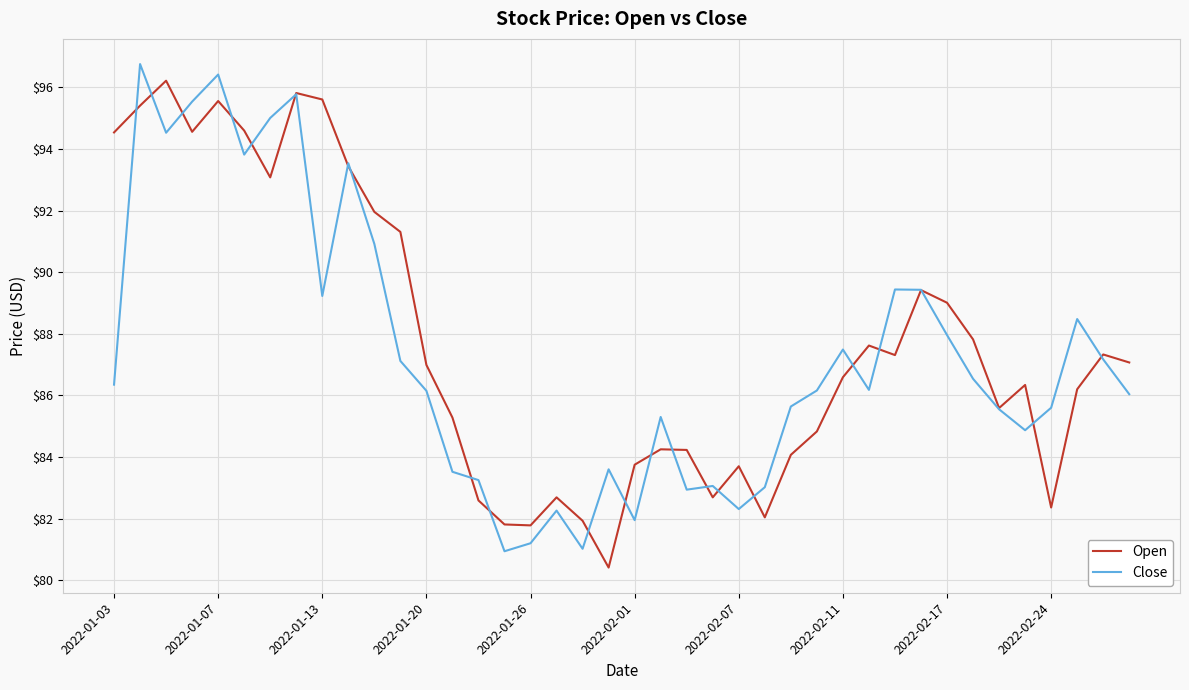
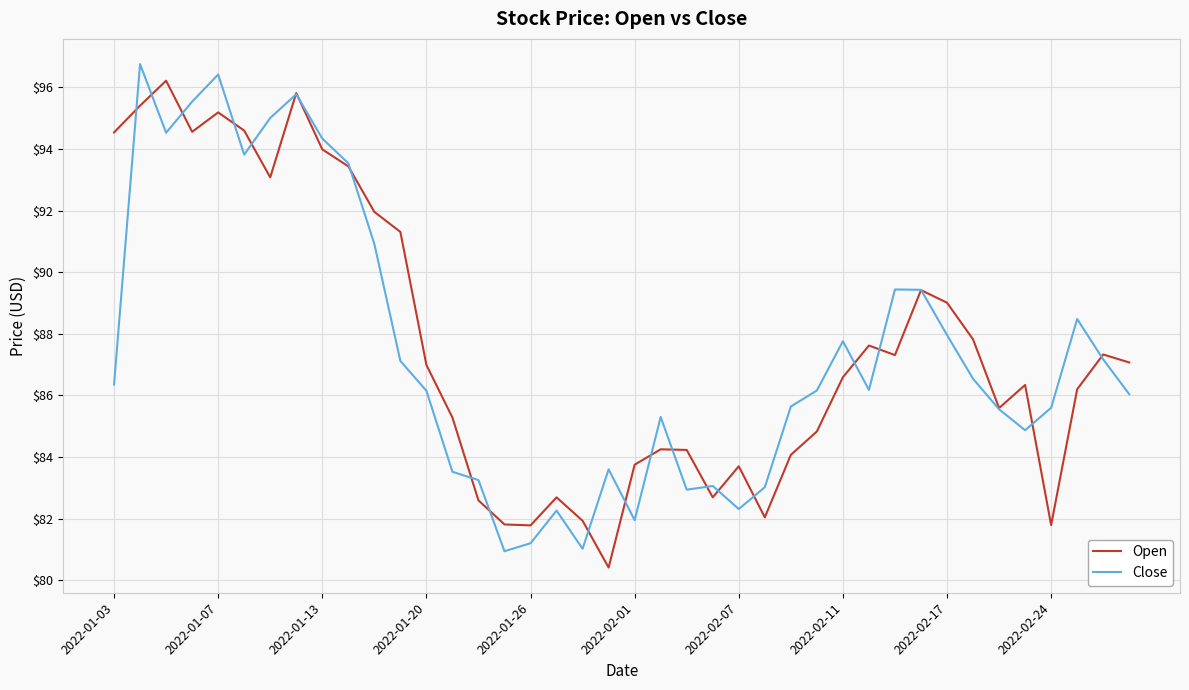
  {
    "Open": {
      "2022-01-03": "$94.5",
-     "2022-01-07": "$95.6",
-     "2022-01-13": "$95.6",
+     "2022-01-07": "$95.2",
+     "2022-01-13": "$94.0",
      "2022-01-20": "$87.0",
      "2022-01-26": "$81.8",
      "2022-02-01": "$83.8",
      "2022-02-07": "$83.7",
      "2022-02-11": "$86.6",
      "2022-02-17": "$89.0",
-     "2022-02-24": "$82.4"
+     "2022-02-24": "$81.8"
    },
    "Close": {
      "2022-01-03": "$86.4",
      "2022-01-07": "$96.4",
-     "2022-01-13": "$89.2",
+     "2022-01-13": "$94.3",
      "2022-01-20": "$86.2",
      "2022-01-26": "$81.2",
      "2022-02-01": "$82.0",
      "2022-02-07": "$82.3",
-     "2022-02-11": "$87.5",
+     "2022-02-11": "$87.8",
      "2022-02-17": "$88.0",
      "2022-02-24": "$85.6"
    }
  }
